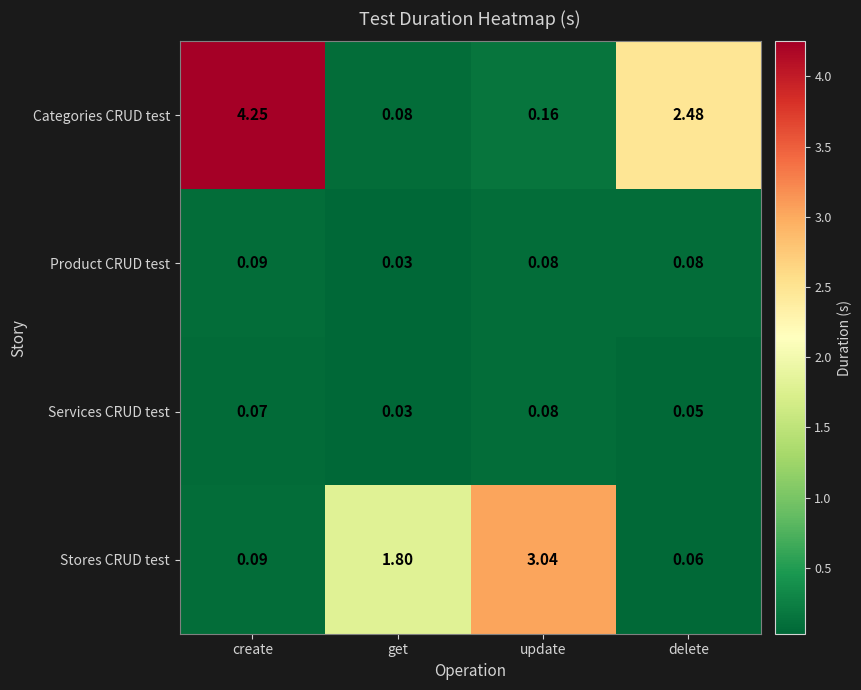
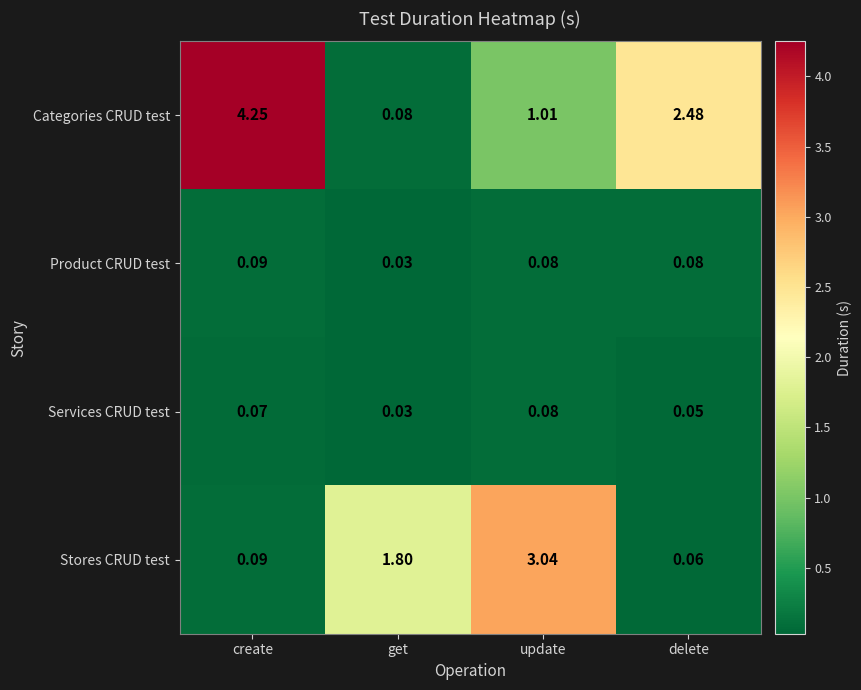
  {
    "Categories CRUD test": {
      "create": 4.25,
      "get": 0.08,
-     "update": 0.16,
+     "update": 1.01,
      "delete": 2.48
    },
    "Product CRUD test": {
      "create": 0.09,
      "get": 0.03,
      "update": 0.08,
      "delete": 0.08
    },
    "Services CRUD test": {
      "create": 0.07,
      "get": 0.03,
      "update": 0.08,
      "delete": 0.05
    },
    "Stores CRUD test": {
      "create": 0.09,
      "get": 1.80,
      "update": 3.04,
      "delete": 0.06
    }
  }
